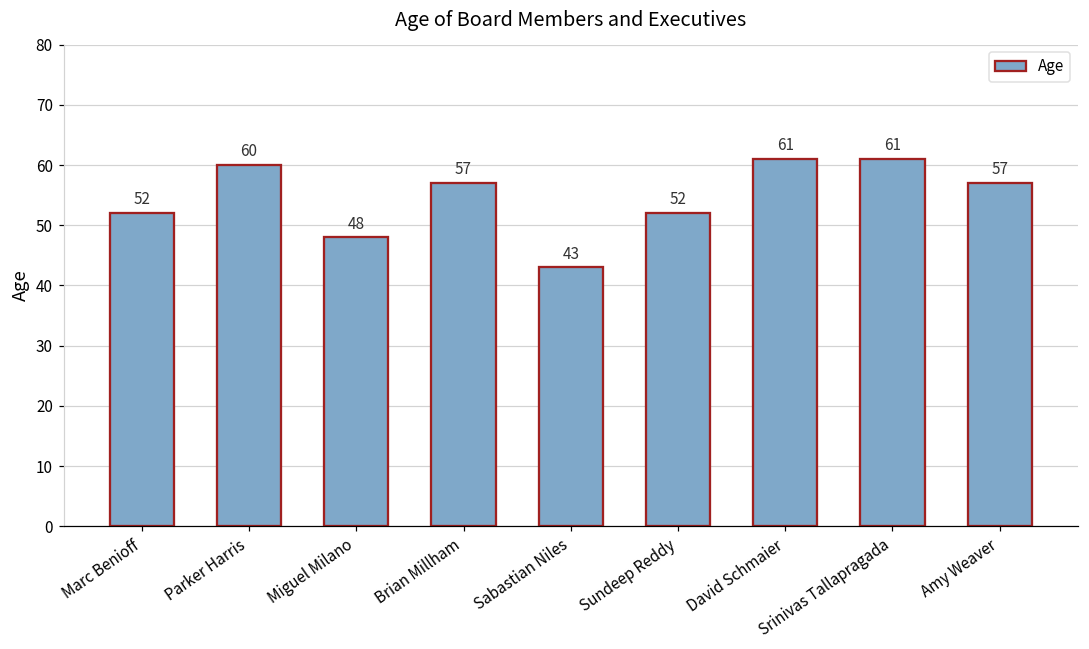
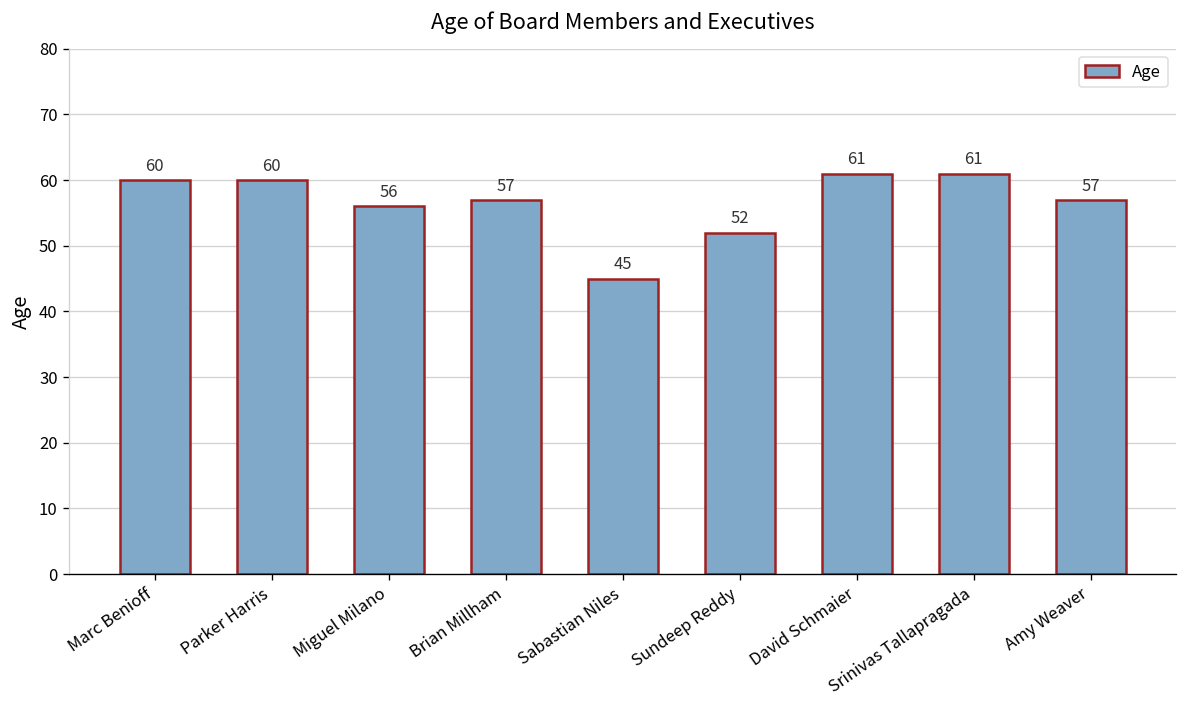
  {
-   "Marc Benioff": 52,
+   "Marc Benioff": 60,
    "Parker Harris": 60,
-   "Miguel Milano": 48,
+   "Miguel Milano": 56,
    "Brian Millham": 57,
-   "Sabastian Niles": 43,
+   "Sabastian Niles": 45,
    "Sundeep Reddy": 52,
    "David Schmaier": 61,
    "Srinivas Tallapragada": 61,
    "Amy Weaver": 57
  }
